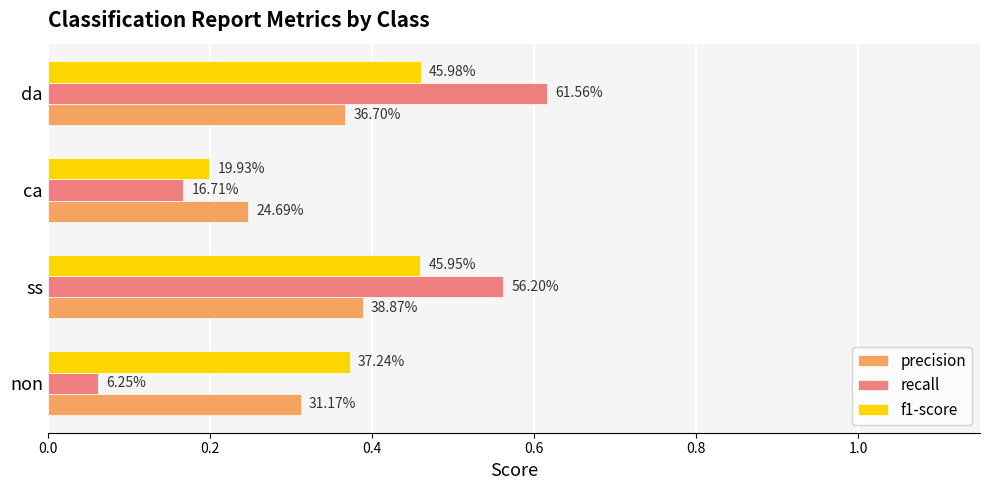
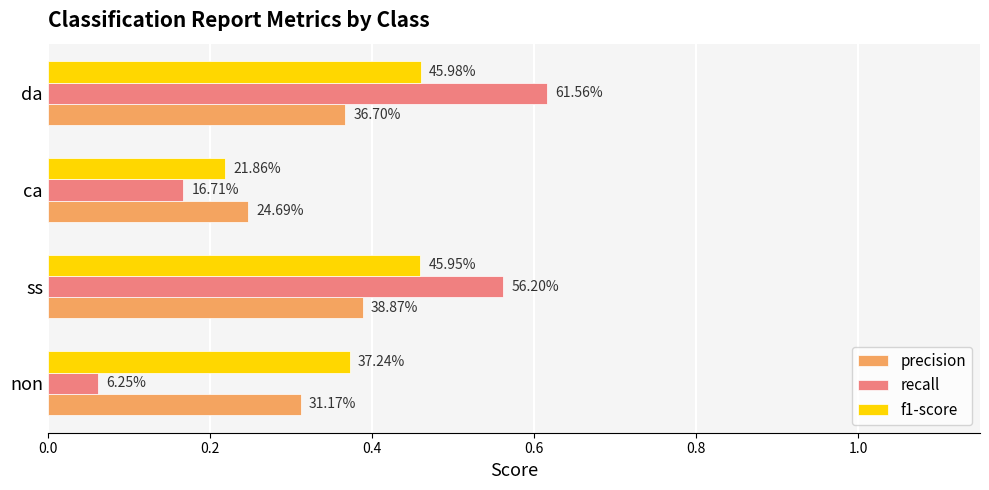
  {
    "f1-score": {
      "da": "45.98%",
-     "ca": "19.93%",
+     "ca": "21.86%",
      "ss": "45.95%",
      "non": "37.24%"
    }
  }
